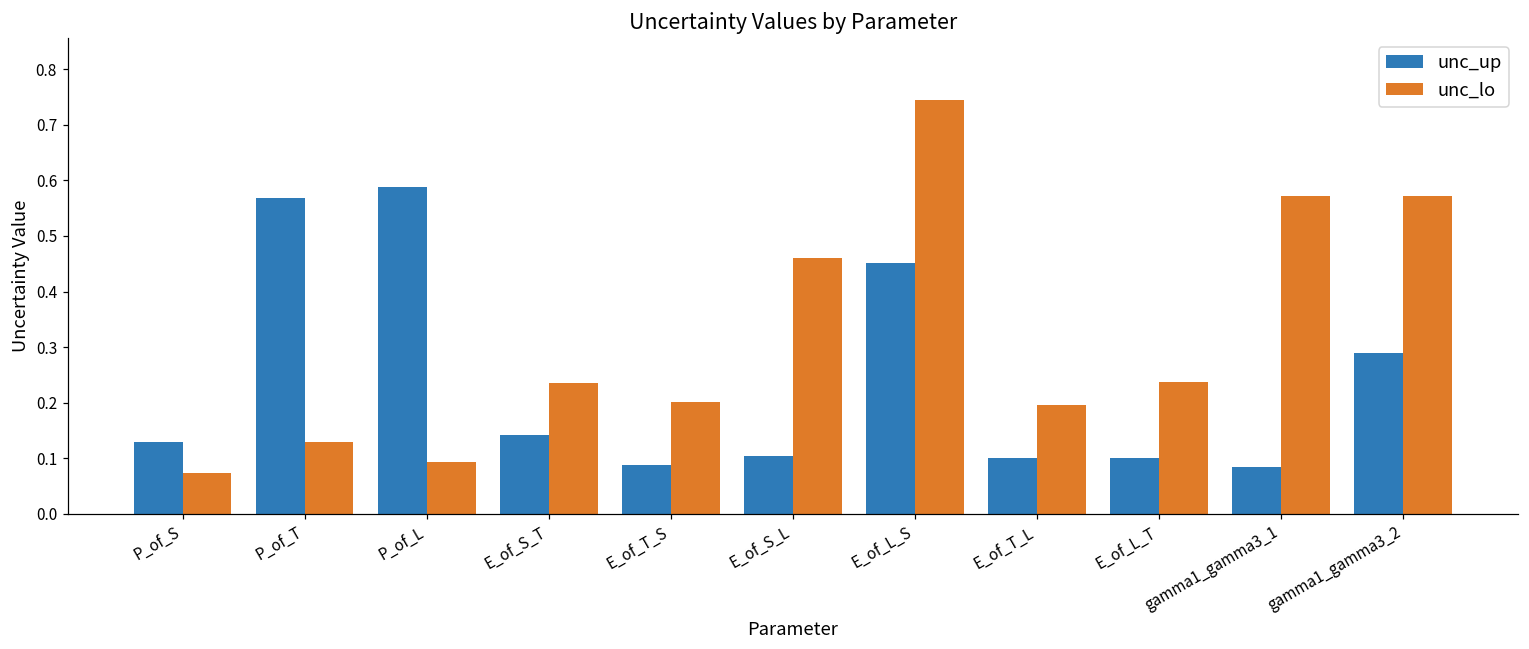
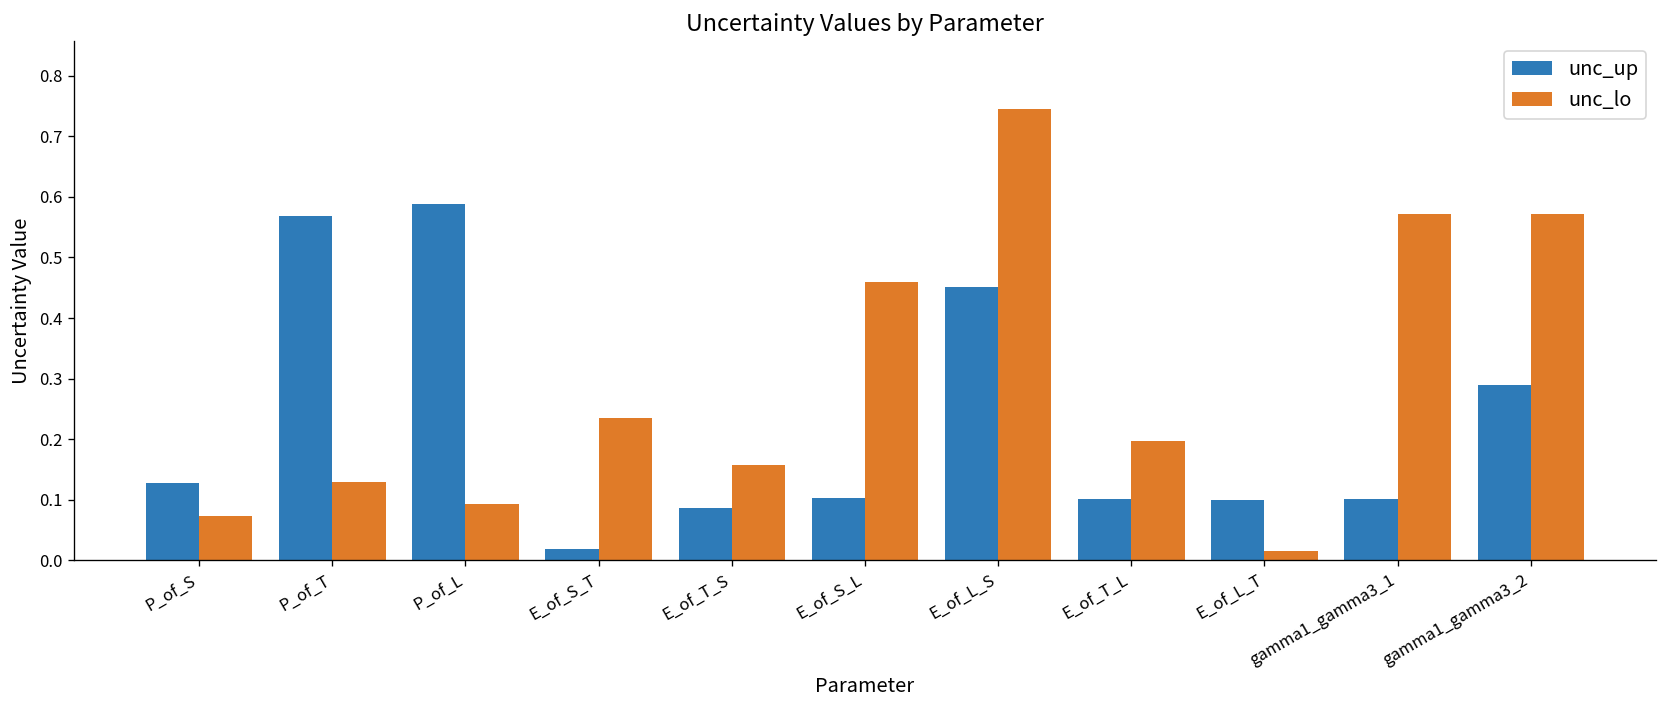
  {
    "unc_up": {
      "P_of_S": 0.13,
      "P_of_T": 0.57,
      "P_of_L": 0.59,
-     "E_of_S_T": 0.14,
+     "E_of_S_T": 0.02,
      "E_of_T_S": 0.09,
      "E_of_S_L": 0.10,
      "E_of_L_S": 0.45,
      "E_of_T_L": 0.10,
      "E_of_L_T": 0.10,
-     "gamma1_gamma3_1": 0.08,
+     "gamma1_gamma3_1": 0.10,
      "gamma1_gamma3_2": 0.29
    },
    "unc_lo": {
      "P_of_S": 0.07,
      "P_of_T": 0.13,
      "P_of_L": 0.09,
      "E_of_S_T": 0.24,
-     "E_of_T_S": 0.20,
+     "E_of_T_S": 0.16,
      "E_of_S_L": 0.46,
      "E_of_L_S": 0.75,
      "E_of_T_L": 0.20,
-     "E_of_L_T": 0.24,
+     "E_of_L_T": 0.02,
      "gamma1_gamma3_1": 0.57,
      "gamma1_gamma3_2": 0.57
    }
  }
